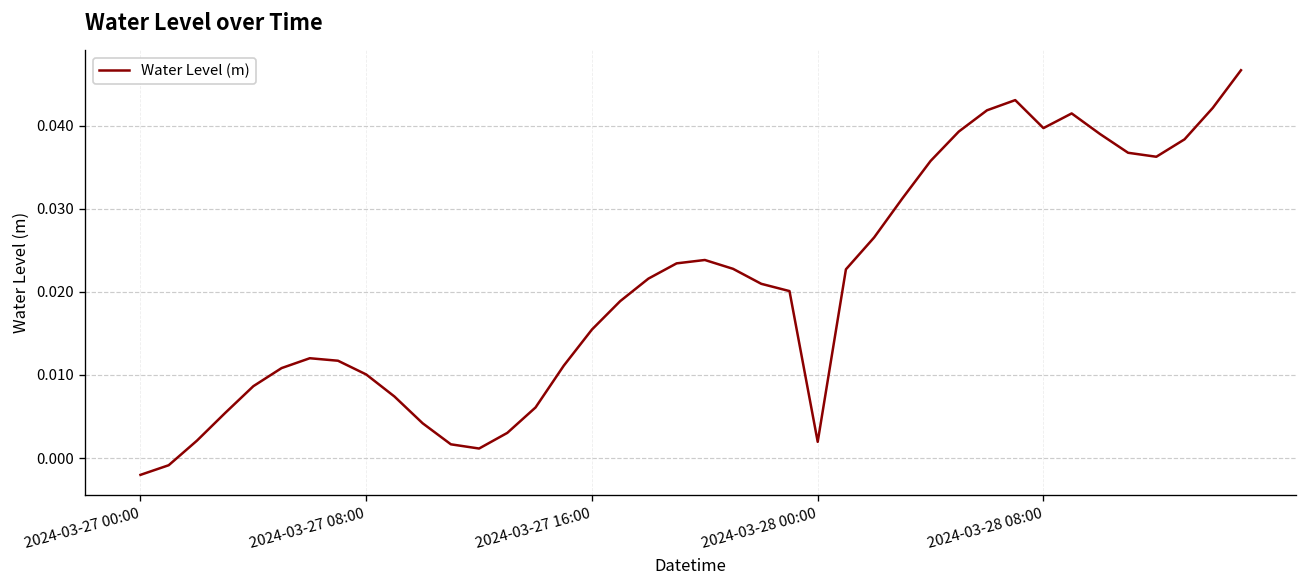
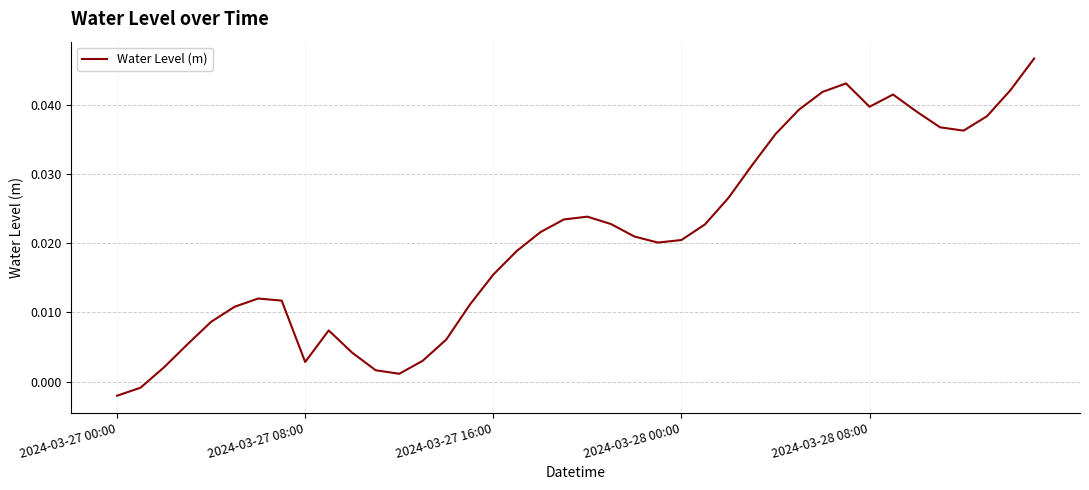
  {
    "2024-03-27 00:00": -0.002,
-   "2024-03-27 08:00": 0.010,
+   "2024-03-27 08:00": 0.003,
    "2024-03-27 16:00": 0.015,
-   "2024-03-28 00:00": 0.002,
+   "2024-03-28 00:00": 0.020,
    "2024-03-28 08:00": 0.040
  }
